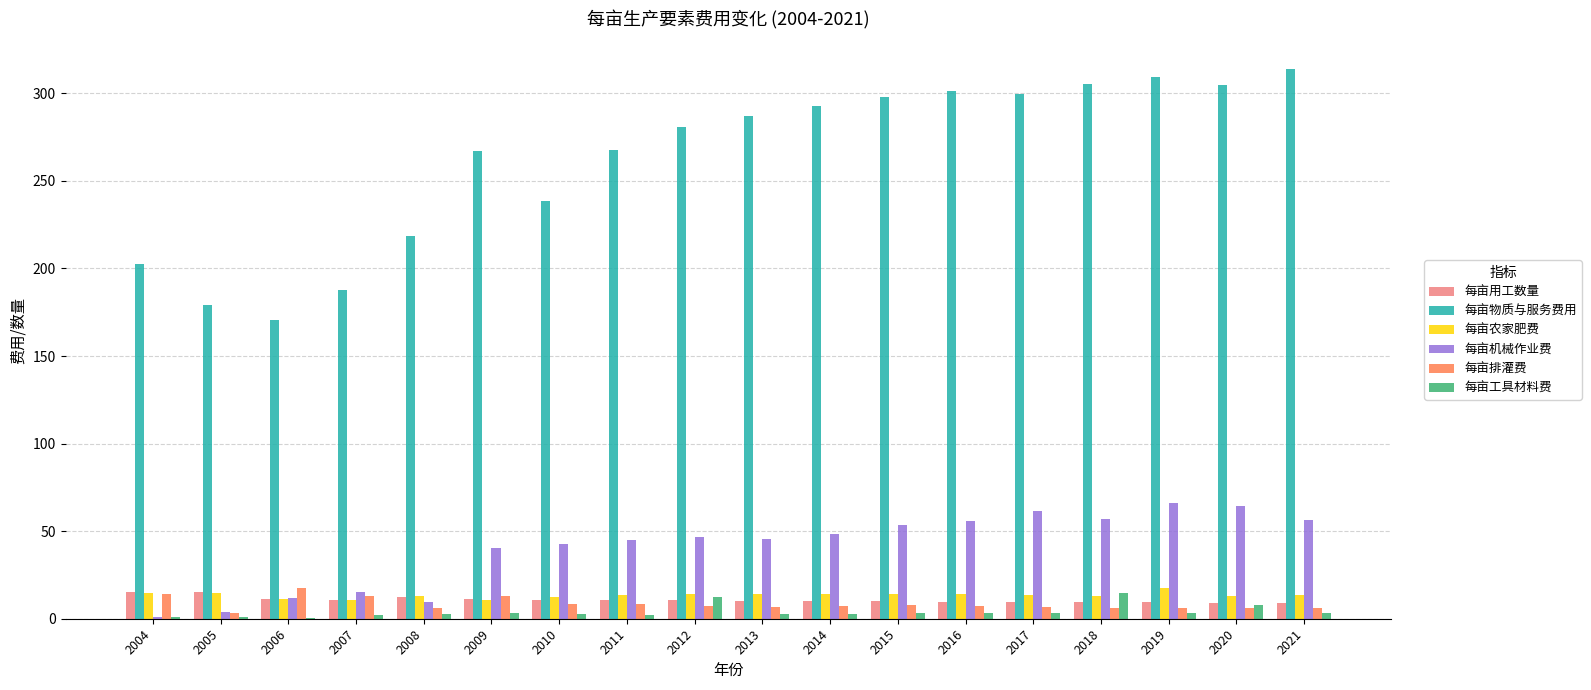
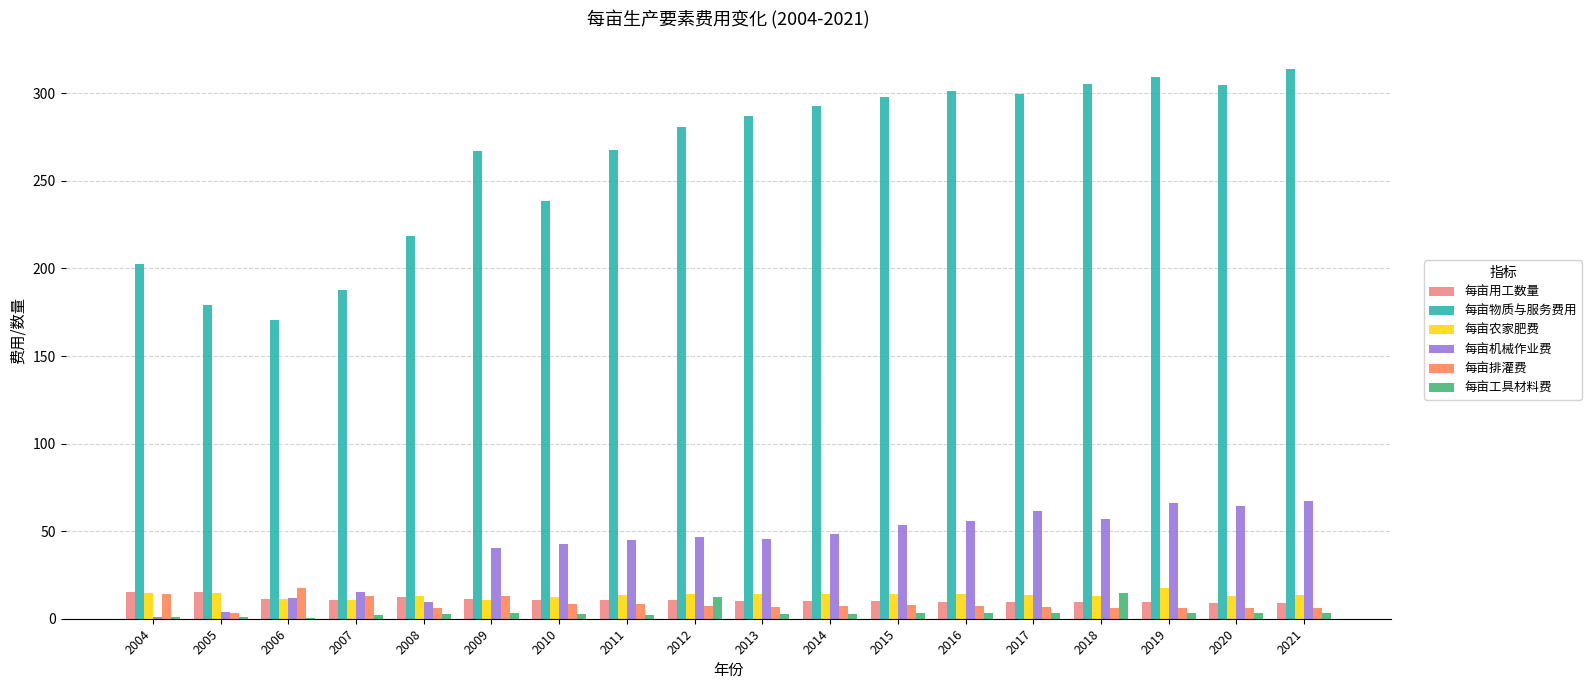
  {
    "每亩物质与服务费用": {
      "2004": 202,
      "2005": 179,
      "2006": 171,
      "2007": 188,
      "2008": 219,
      "2009": 267,
      "2010": 238,
      "2011": 268,
      "2012": 281,
      "2013": 287,
      "2014": 293,
      "2015": 298,
      "2016": 301,
      "2017": 299,
      "2018": 305,
      "2019": 309,
      "2020": 305,
      "2021": 314
    },
    "每亩农家肥费": {
      "2004": 15,
      "2005": 15,
      "2006": 11,
      "2007": 11,
      "2008": 13,
      "2009": 11,
      "2010": 12,
      "2011": 14,
      "2012": 14,
      "2013": 14,
      "2014": 14,
      "2015": 14,
      "2016": 14,
      "2017": 14,
      "2018": 13,
      "2019": 18,
      "2020": 13,
      "2021": 14
    },
    "每亩机械作业费": {
      "2005": 4,
      "2006": 12,
      "2007": 15,
      "2008": 10,
      "2009": 41,
      "2010": 43,
      "2011": 45,
      "2012": 47,
      "2013": 46,
      "2014": 48,
      "2015": 54,
      "2016": 56,
      "2017": 61,
      "2018": 57,
      "2019": 66,
      "2020": 65,
-     "2021": 56
+     "2021": 67
    },
    "每亩工具材料费": {
      "2007": 2,
      "2008": 3,
      "2009": 4,
      "2010": 3,
      "2011": 2,
      "2012": 12,
      "2013": 3,
      "2014": 3,
      "2015": 3,
      "2016": 3,
      "2017": 3,
      "2018": 15,
      "2019": 3,
-     "2020": 8,
+     "2020": 3,
      "2021": 3
    }
  }
